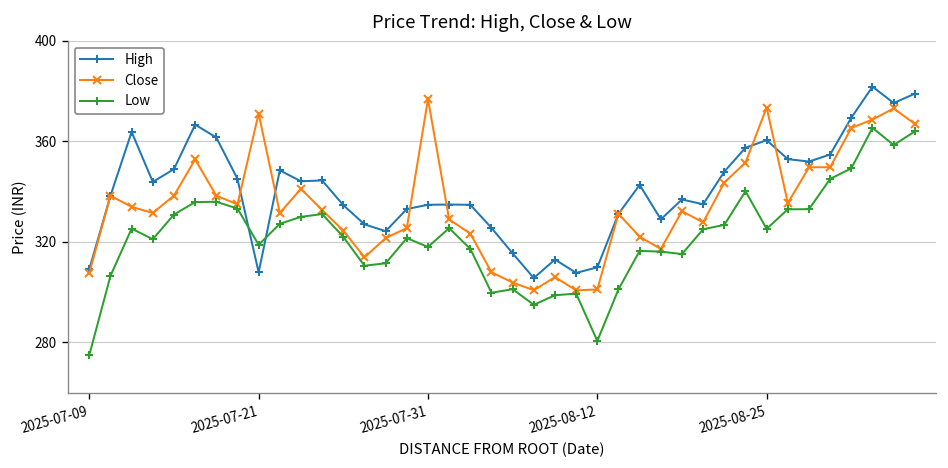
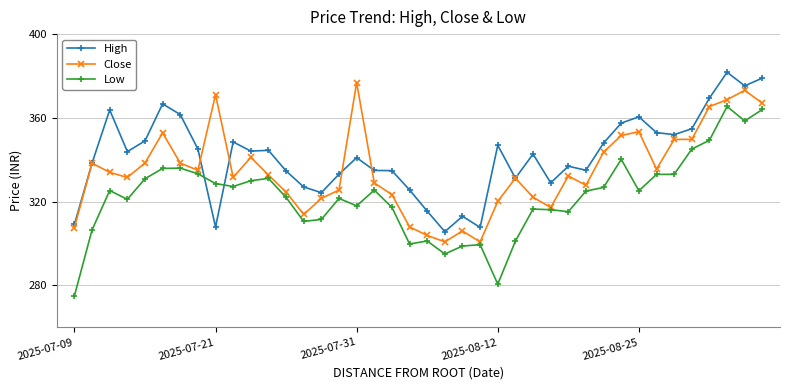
  {
    "High": {
      "2025-07-09": 309,
      "2025-07-21": 308,
-     "2025-07-31": 335,
-     "2025-08-12": 310,
+     "2025-07-31": 341,
+     "2025-08-12": 347,
      "2025-08-25": 361
    },
    "Close": {
      "2025-07-09": 308,
      "2025-07-21": 371,
      "2025-07-31": 377,
-     "2025-08-12": 301,
-     "2025-08-25": 374
+     "2025-08-12": 320,
+     "2025-08-25": 353
    },
    "Low": {
      "2025-07-09": 275,
-     "2025-07-21": 319,
+     "2025-07-21": 329,
      "2025-07-31": 318,
      "2025-08-12": 281,
      "2025-08-25": 325
    }
  }
